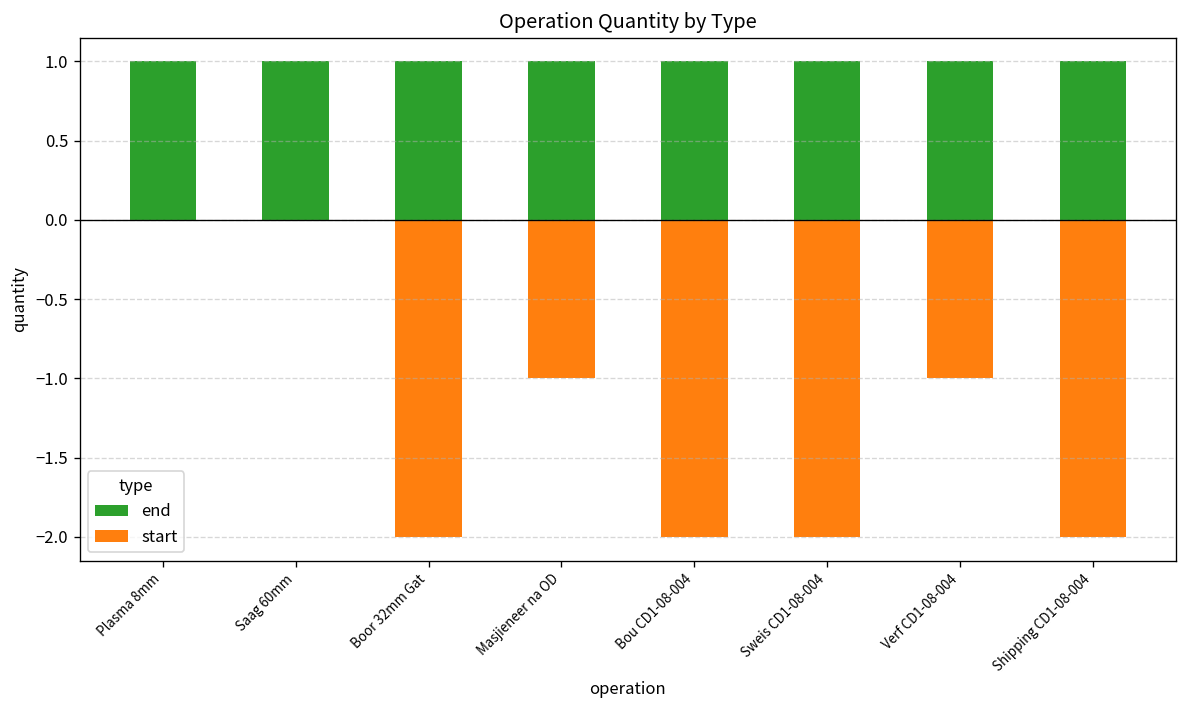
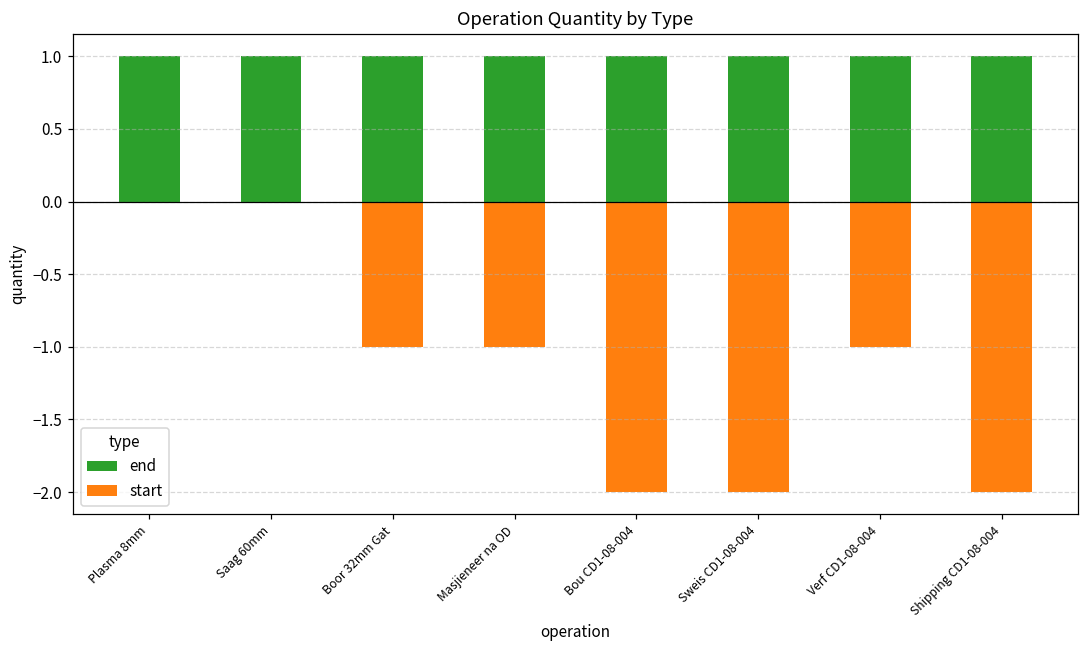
  {
    "end": {
      "Plasma 8mm": 1,
      "Saag 60mm": 1,
      "Boor 32mm Gat": 1,
      "Masjieneer na OD": 1,
      "Bou CD1-08-004": 1,
      "Sweis CD1-08-004": 1,
      "Verf CD1-08-004": 1,
      "Shipping CD1-08-004": 1
    },
    "start": {
      "Plasma 8mm": 0,
      "Saag 60mm": 0,
-     "Boor 32mm Gat": -2,
+     "Boor 32mm Gat": -1,
      "Masjieneer na OD": -1,
      "Bou CD1-08-004": -2,
      "Sweis CD1-08-004": -2,
      "Verf CD1-08-004": -1,
      "Shipping CD1-08-004": -2
    }
  }
